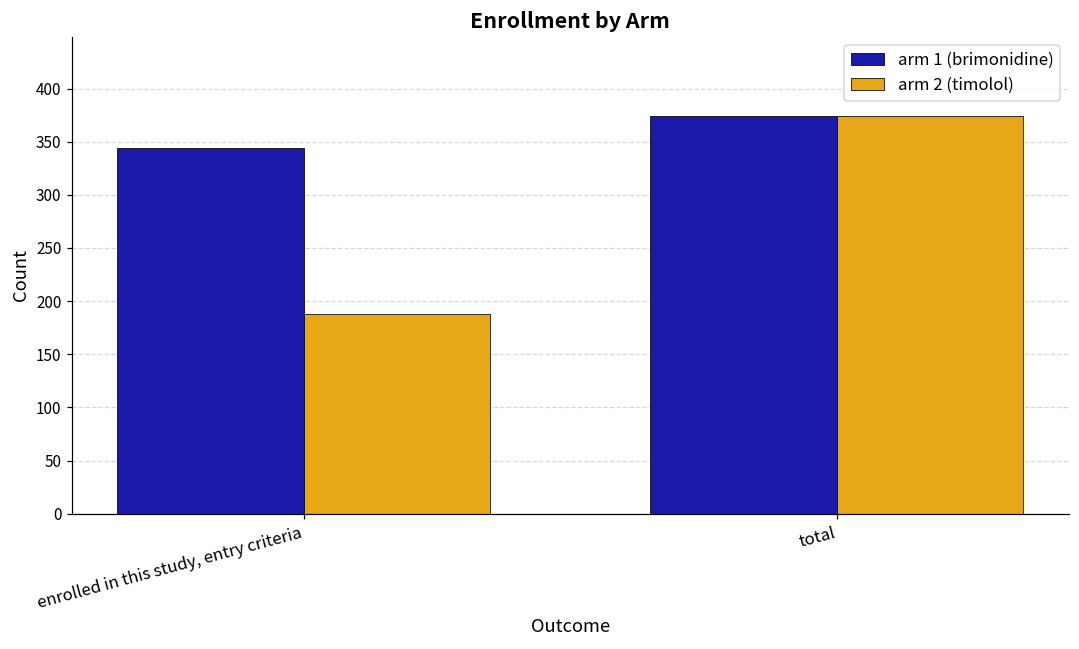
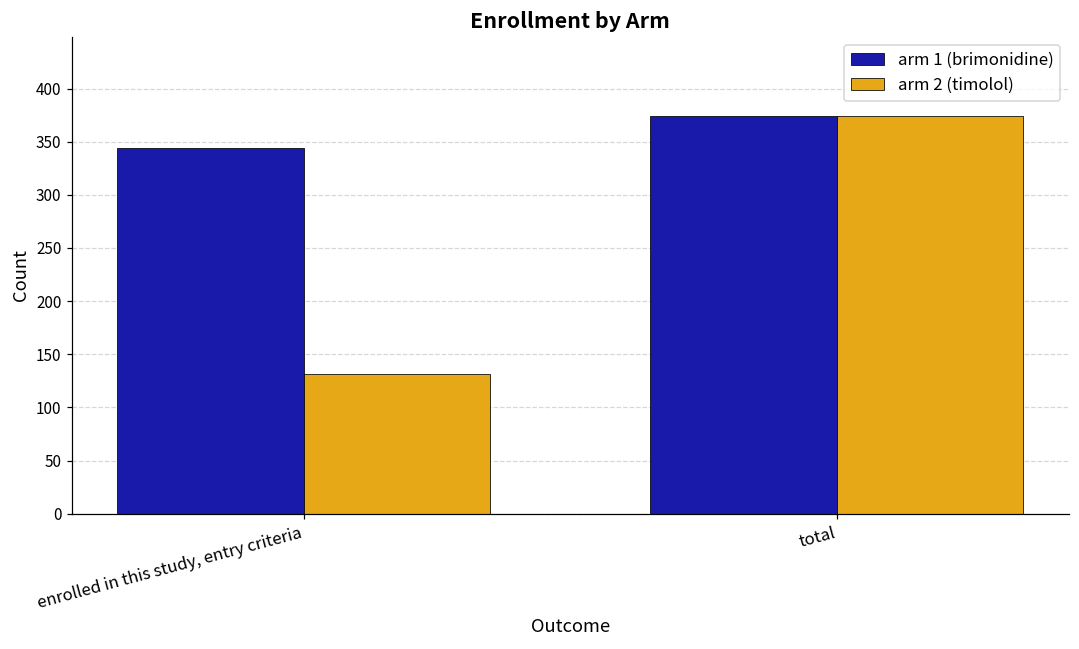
  {
    "arm 1 (brimonidine)": {
      "enrolled in this study, entry criteria": 340,
      "total": 370
    },
    "arm 2 (timolol)": {
-     "enrolled in this study, entry criteria": 190,
+     "enrolled in this study, entry criteria": 130,
      "total": 370
    }
  }
